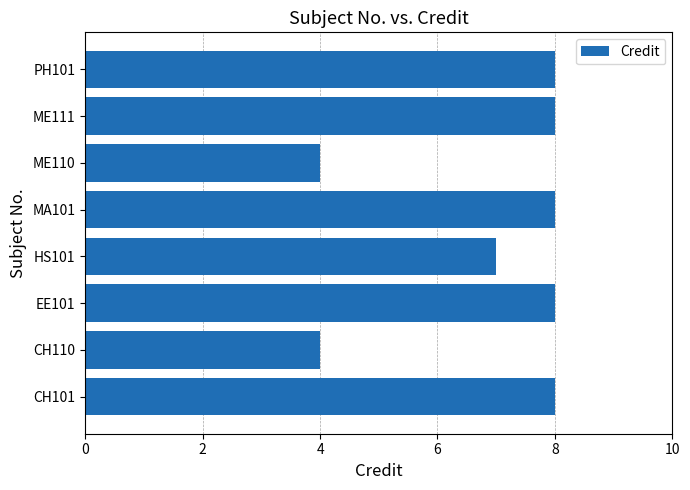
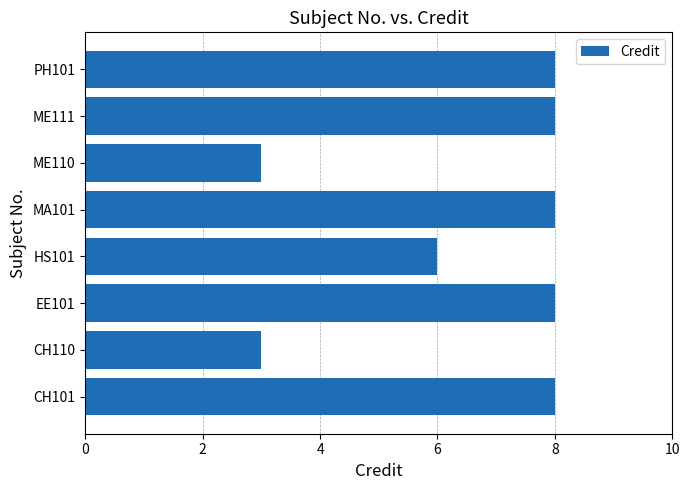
  {
    "PH101": 8,
    "ME111": 8,
-   "ME110": 4,
+   "ME110": 3,
    "MA101": 8,
-   "HS101": 7,
+   "HS101": 6,
    "EE101": 8,
-   "CH110": 4,
+   "CH110": 3,
    "CH101": 8
  }
